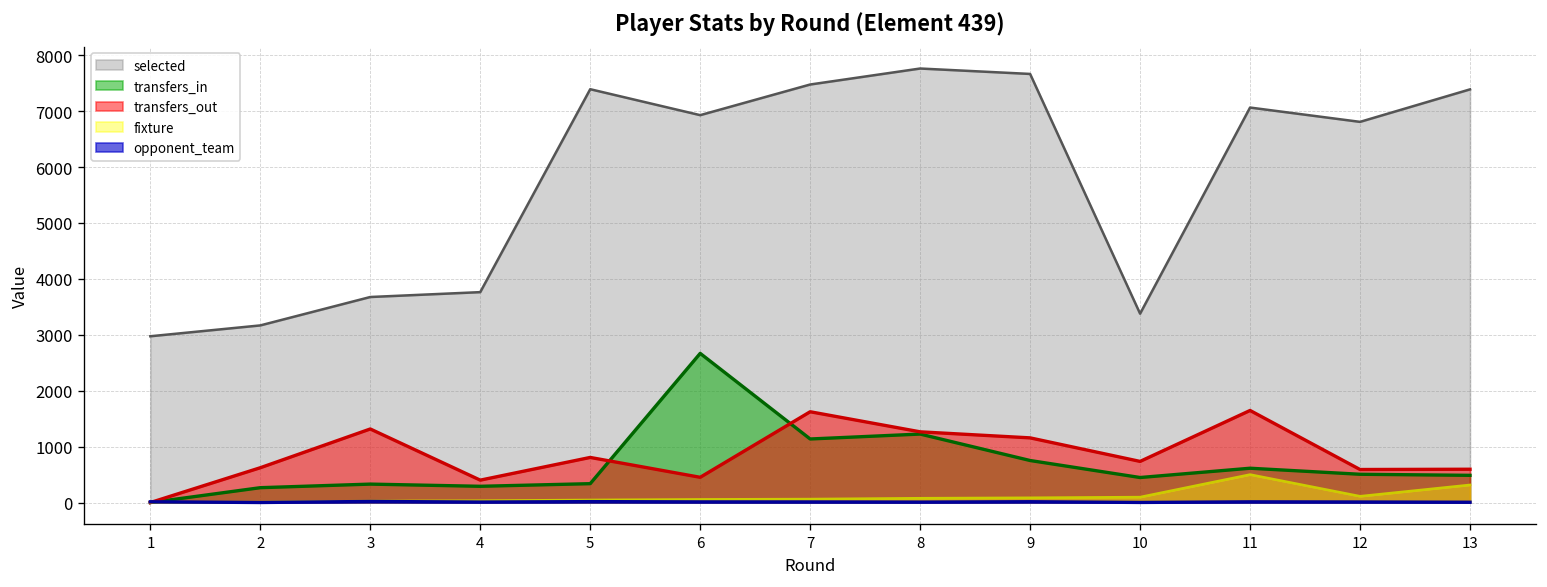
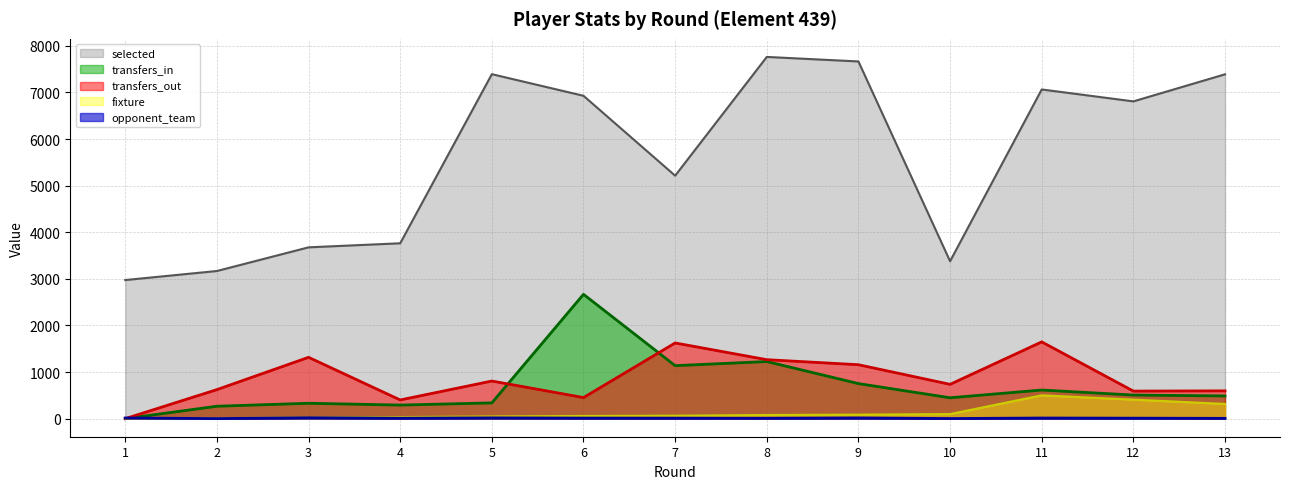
  {
    "selected": {
      "1": 3000,
      "2": 3200,
      "3": 3700,
      "4": 3800,
      "5": 7400,
      "6": 6900,
-     "7": 7500,
+     "7": 5200,
      "8": 7800,
      "9": 7700,
      "10": 3400,
      "11": 7100,
      "12": 6800,
      "13": 7400
    },
    "transfers_in": {
      "2": 300,
      "3": 300,
      "4": 300,
      "5": 300,
      "6": 2700,
      "7": 1100,
      "9": 800,
      "10": 400,
      "11": 600,
      "12": 500,
      "13": 500
    },
    "transfers_out": {
      "2": 600,
      "3": 1300,
      "4": 400,
      "5": 800,
      "6": 500,
      "7": 1600,
      "9": 1200,
      "10": 700,
      "11": 1600,
      "12": 600,
      "13": 600
    },
    "fixture": {
      "8": 100,
      "9": 100,
      "10": 100,
      "11": 500,
-     "12": 100,
+     "12": 400,
      "13": 300
    },
    "opponent_team": {
      "8": 0,
      "9": 0,
      "10": 0,
      "11": 0,
      "12": 0,
      "13": 0
    }
  }
